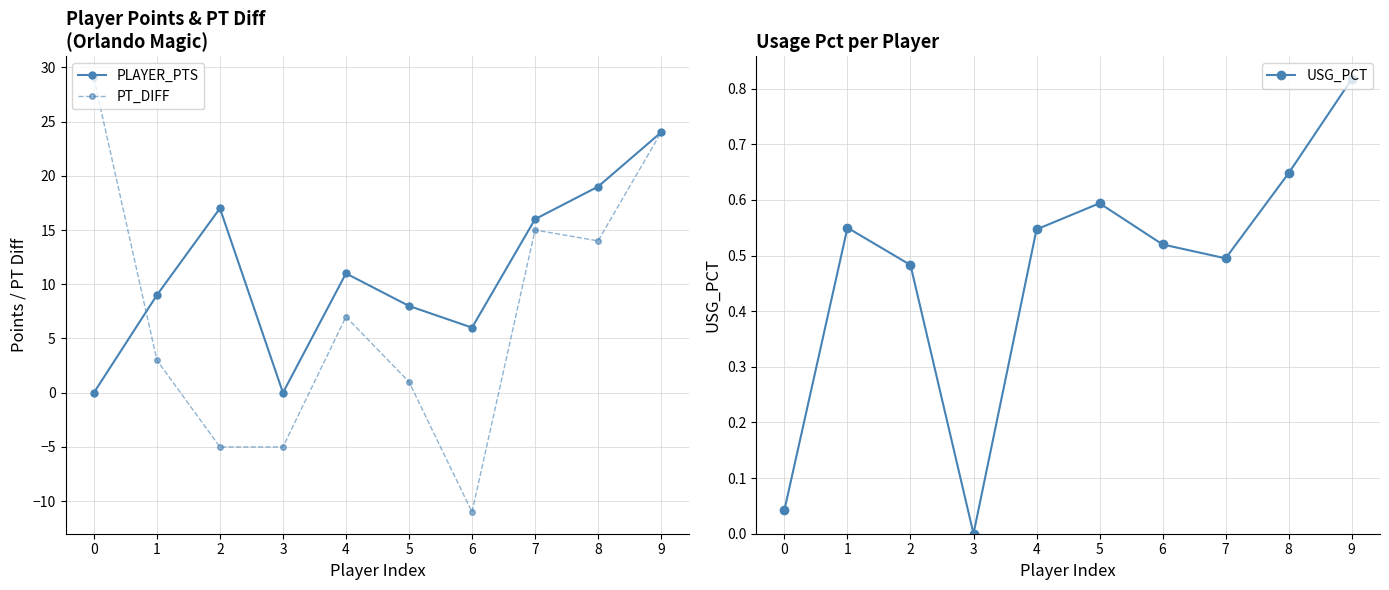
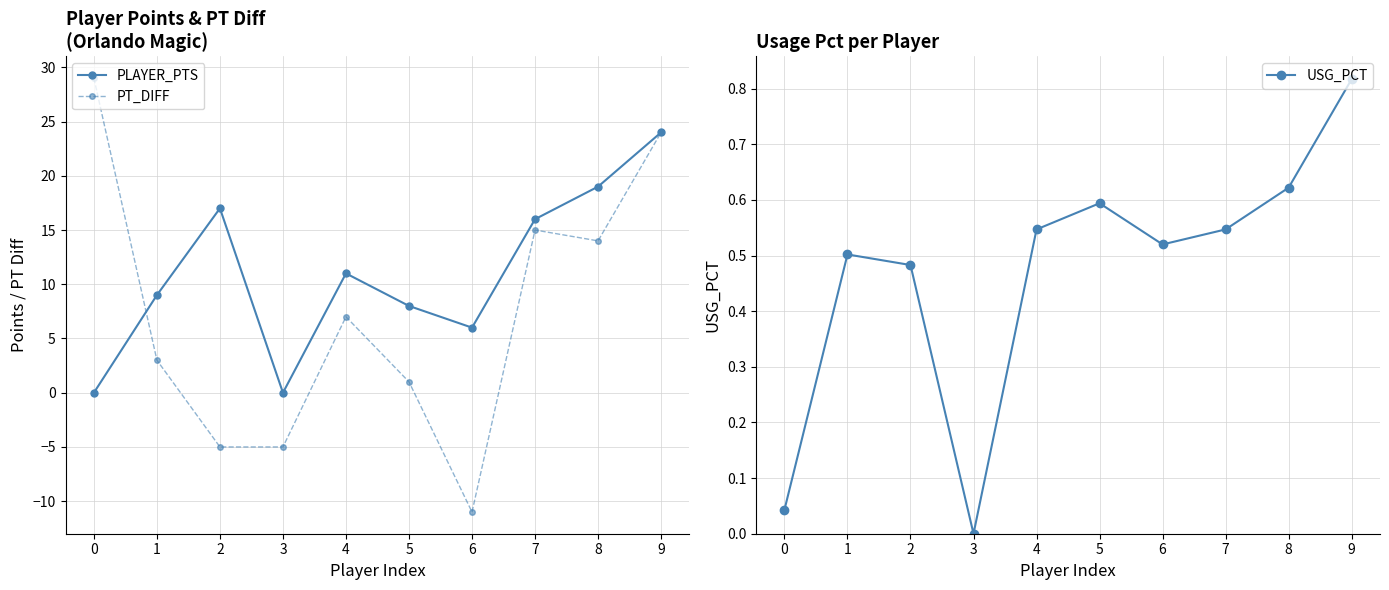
  {
    "Usage Pct per Player": {
      "0": 0.04,
-     "1": 0.55,
+     "1": 0.50,
      "2": 0.48,
      "3": 0.00,
      "4": 0.55,
      "5": 0.59,
      "6": 0.52,
-     "7": 0.50,
-     "8": 0.65
+     "7": 0.55,
+     "8": 0.62
    }
  }
